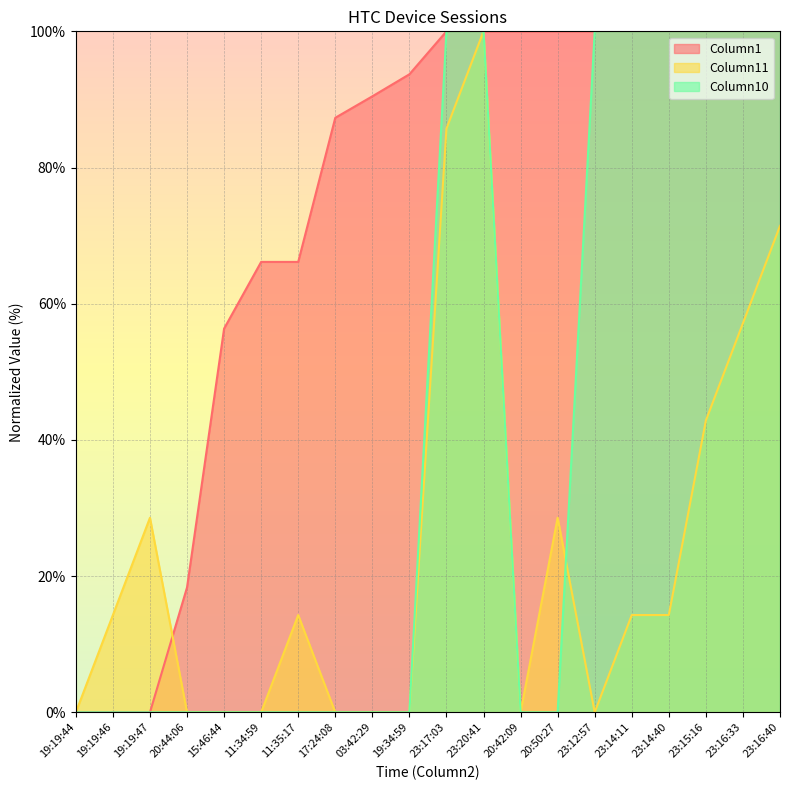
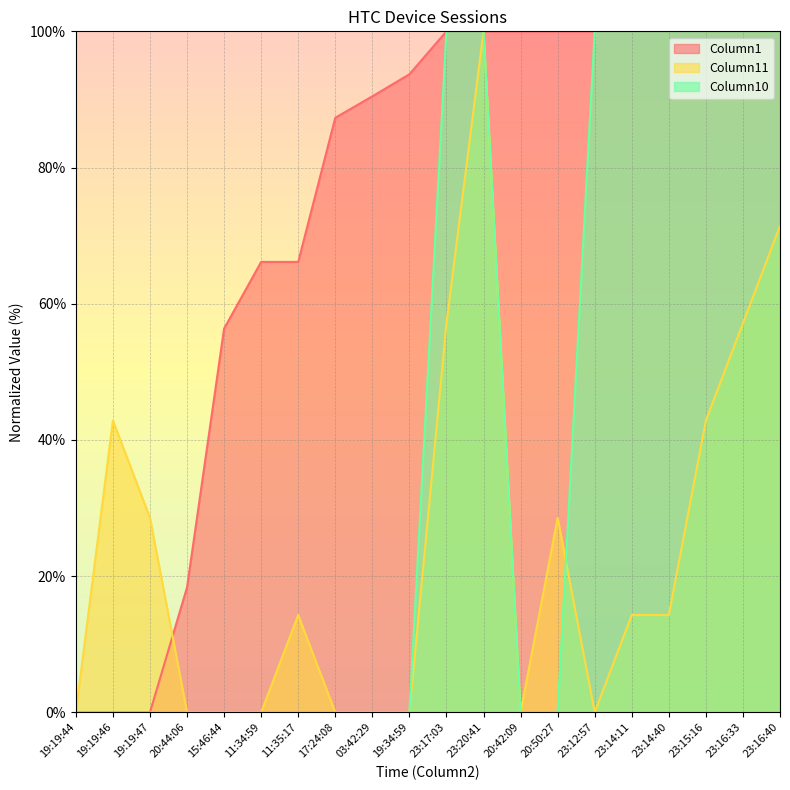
  {
    "Column1": {
      "20:44:06": "18%",
      "15:46:44": "56%",
      "11:34:59": "66%",
      "11:35:17": "66%",
      "17:24:08": "87%",
      "03:42:29": "90%",
      "19:34:59": "94%",
      "20:42:09": "100%",
      "20:50:27": "100%"
    },
    "Column11": {
-     "19:19:46": "14%",
+     "19:19:46": "43%",
      "19:19:47": "29%",
      "11:35:17": "14%",
-     "23:17:03": "86%",
+     "23:17:03": "57%",
      "20:50:27": "29%",
      "23:12:57": "0%",
      "23:14:11": "14%",
      "23:14:40": "14%",
      "23:15:16": "43%",
      "23:16:33": "57%",
      "23:16:40": "71%"
    },
    "Column10": {
      "11:35:17": "0%",
      "20:50:27": "0%"
    }
  }
